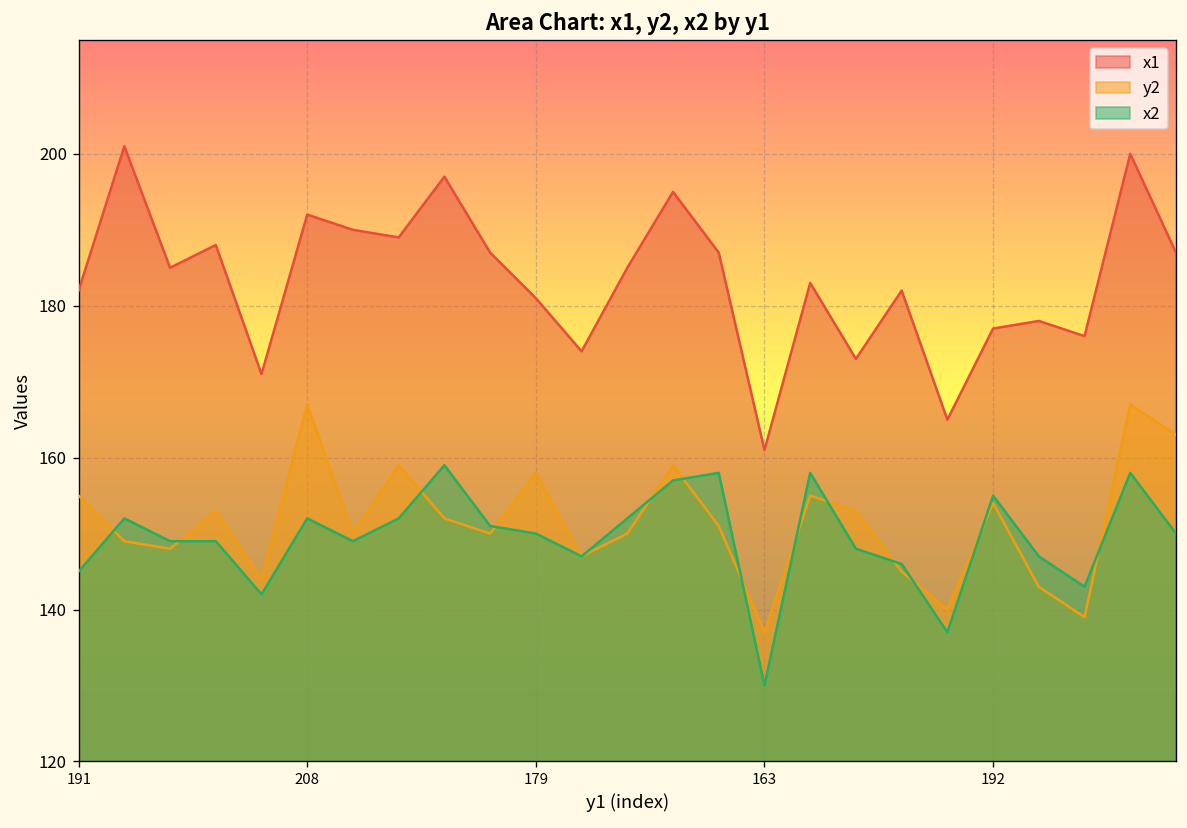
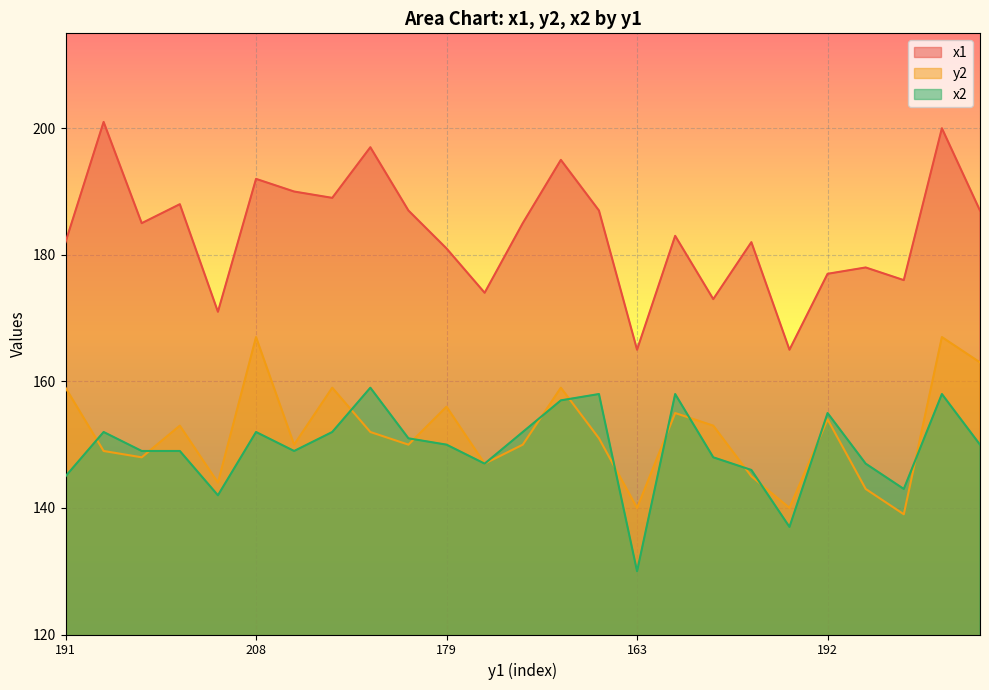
  {
    "x1": {
      "191": 182,
      "208": 192,
      "179": 181,
-     "163": 161,
+     "163": 165,
      "192": 177
    },
    "y2": {
-     "191": 155,
+     "191": 159,
      "208": 167,
-     "179": 158,
-     "163": 137,
+     "179": 156,
+     "163": 140,
      "192": 154
    },
    "x2": {
      "191": 145,
      "208": 152,
      "179": 150,
      "163": 130,
      "192": 155
    }
  }
